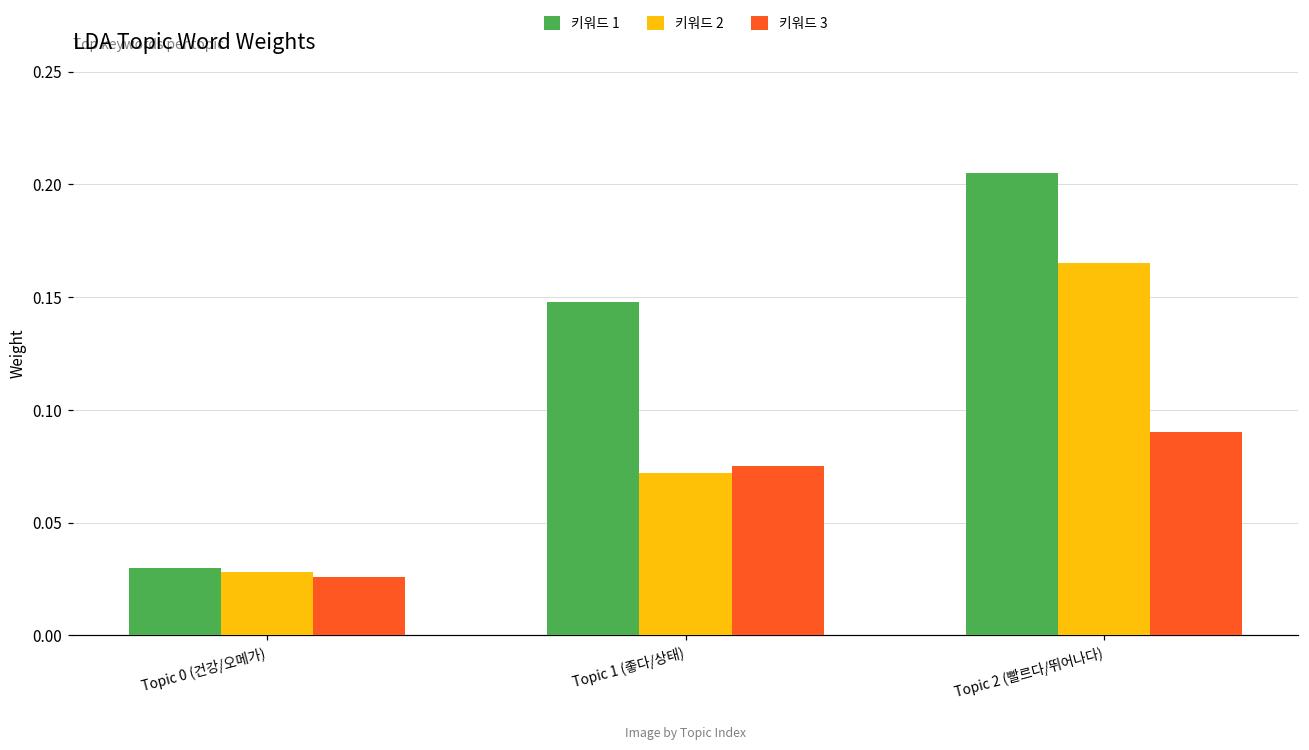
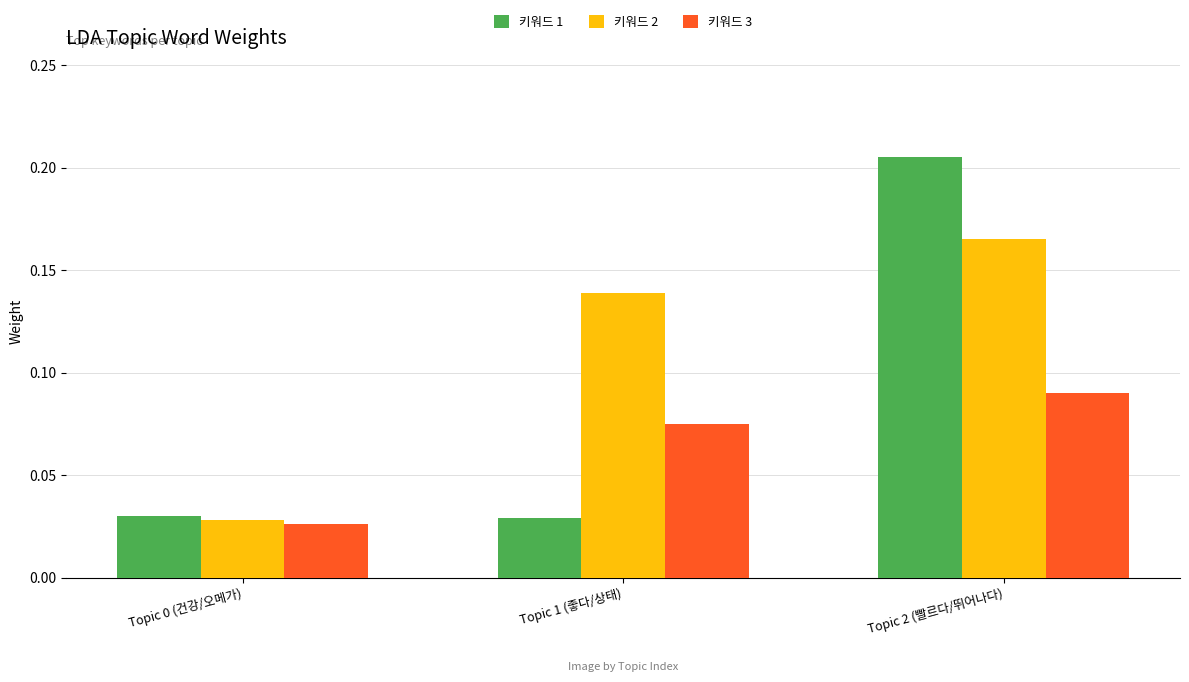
  {
    "키워드 1": {
      "Topic 0 (건강/오메가)": 0.030,
-     "Topic 1 (좋다/상태)": 0.148,
+     "Topic 1 (좋다/상태)": 0.029,
      "Topic 2 (빨르다/뛰어나다)": 0.205
    },
    "키워드 2": {
      "Topic 0 (건강/오메가)": 0.028,
-     "Topic 1 (좋다/상태)": 0.072,
+     "Topic 1 (좋다/상태)": 0.139,
      "Topic 2 (빨르다/뛰어나다)": 0.165
    },
    "키워드 3": {
      "Topic 0 (건강/오메가)": 0.026,
      "Topic 1 (좋다/상태)": 0.075,
      "Topic 2 (빨르다/뛰어나다)": 0.090
    }
  }
